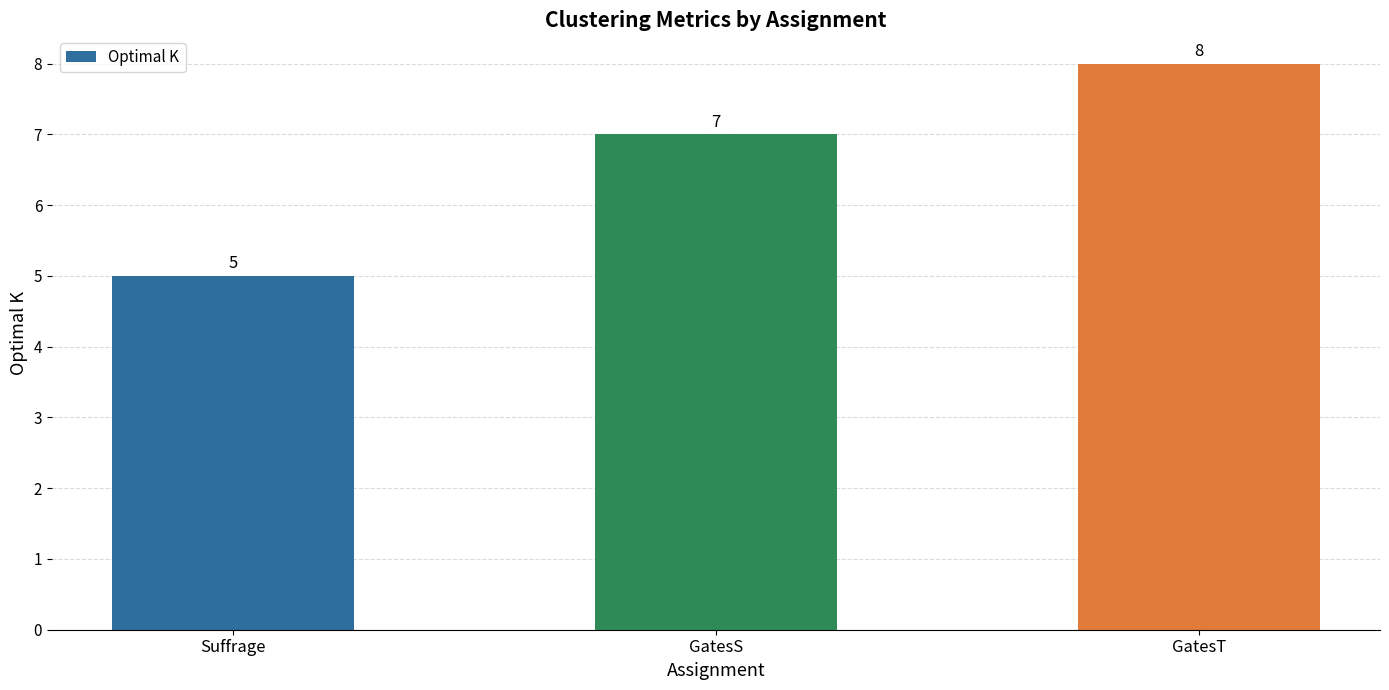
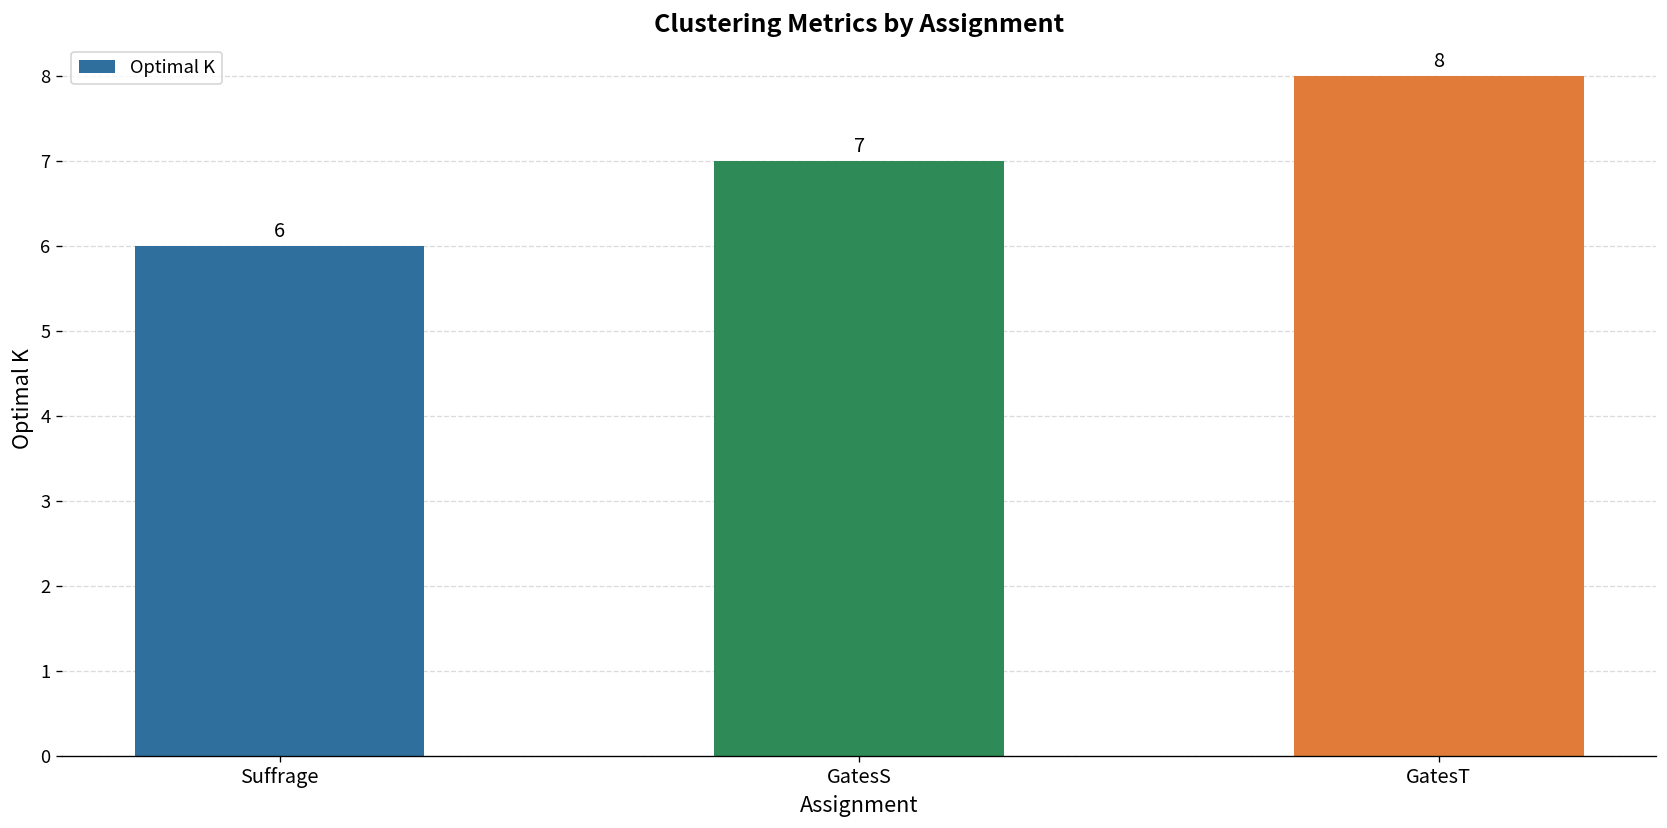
  {
-   "Suffrage": 5,
+   "Suffrage": 6,
    "GatesS": 7,
    "GatesT": 8
  }
